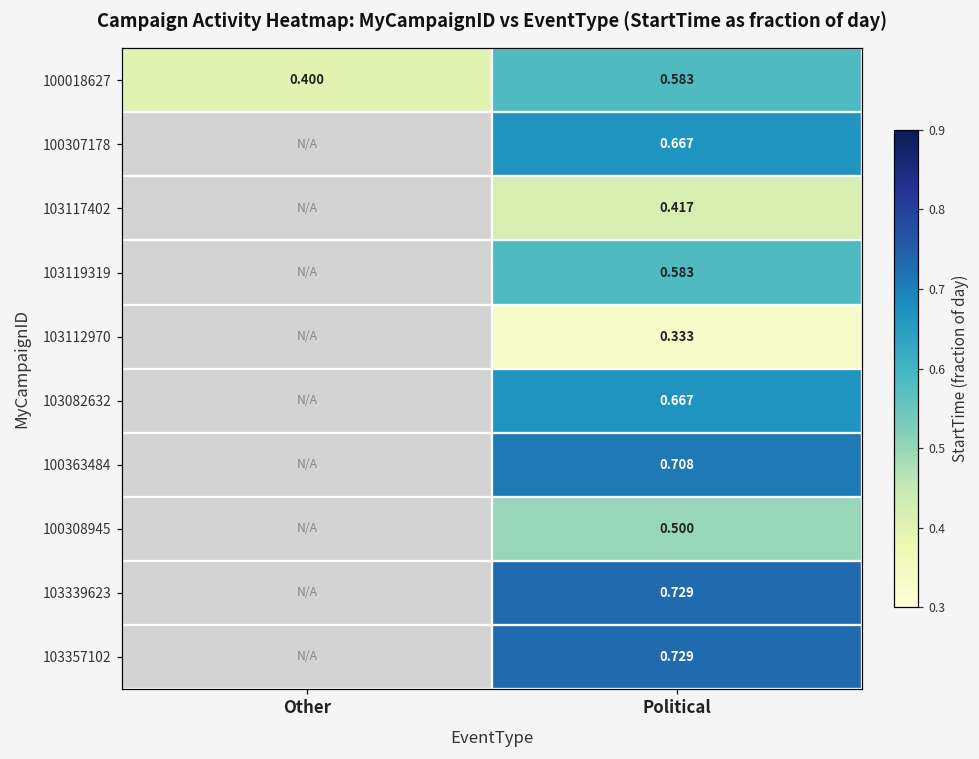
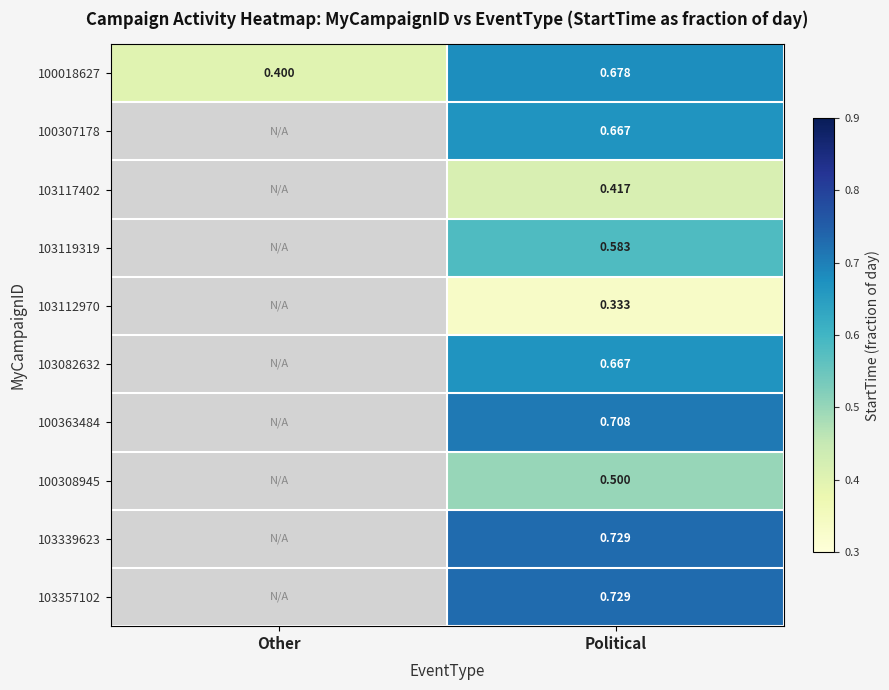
  {
    "100018627": {
      "Other": 0.400,
-     "Political": 0.583
+     "Political": 0.678
    },
    "100307178": {
      "Political": 0.667
    },
    "103117402": {
      "Political": 0.417
    },
    "103119319": {
      "Political": 0.583
    },
    "103112970": {
      "Political": 0.333
    },
    "103082632": {
      "Political": 0.667
    },
    "100363484": {
      "Political": 0.708
    },
    "100308945": {
      "Political": 0.500
    },
    "103339623": {
      "Political": 0.729
    },
    "103357102": {
      "Political": 0.729
    }
  }
